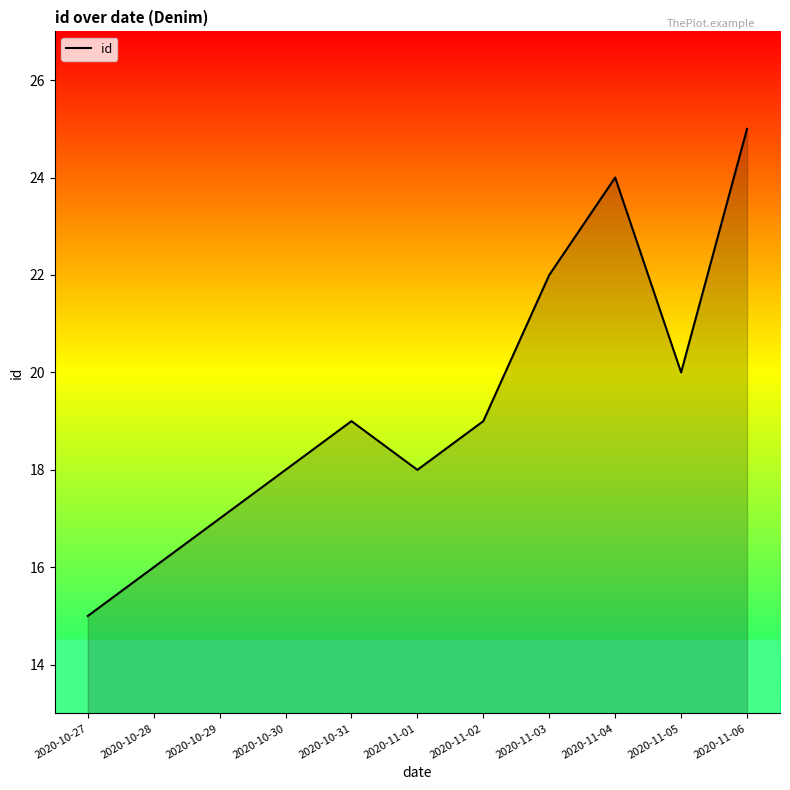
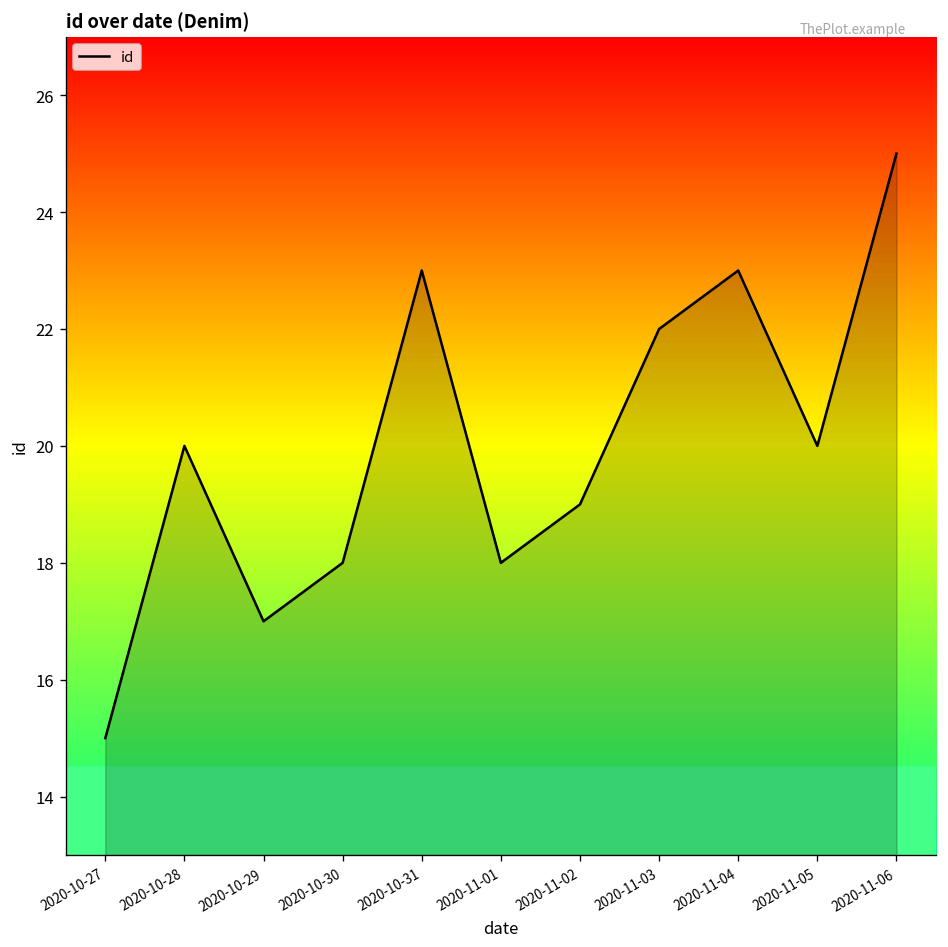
  {
    "2020-10-27": 15,
-   "2020-10-28": 16,
+   "2020-10-28": 20,
    "2020-10-29": 17,
    "2020-10-30": 18,
-   "2020-10-31": 19,
+   "2020-10-31": 23,
    "2020-11-01": 18,
    "2020-11-02": 19,
    "2020-11-03": 22,
-   "2020-11-04": 24,
+   "2020-11-04": 23,
    "2020-11-05": 20,
    "2020-11-06": 25
  }
